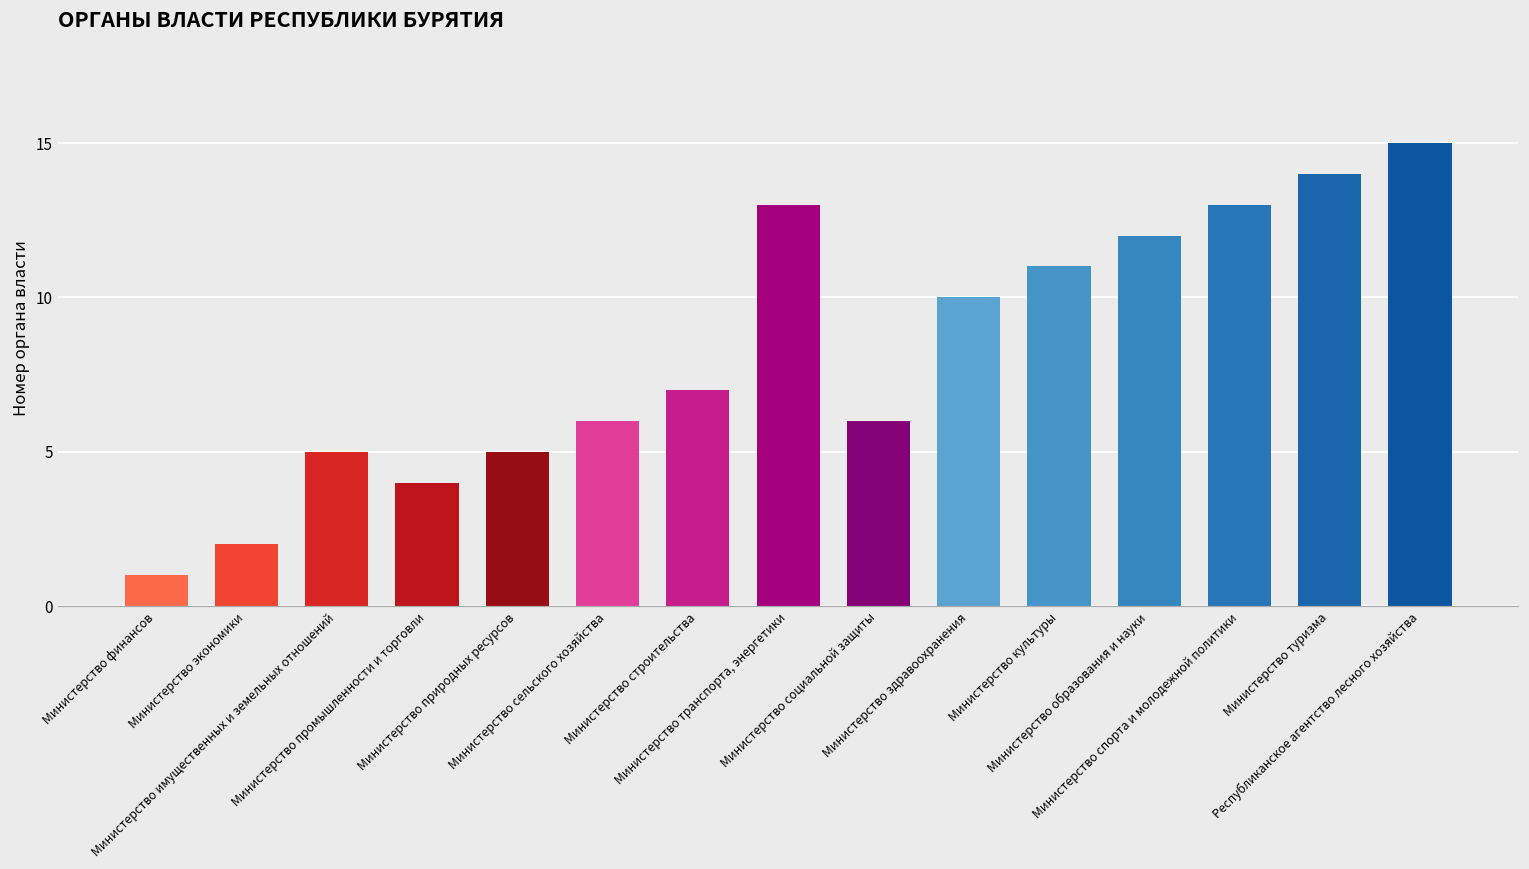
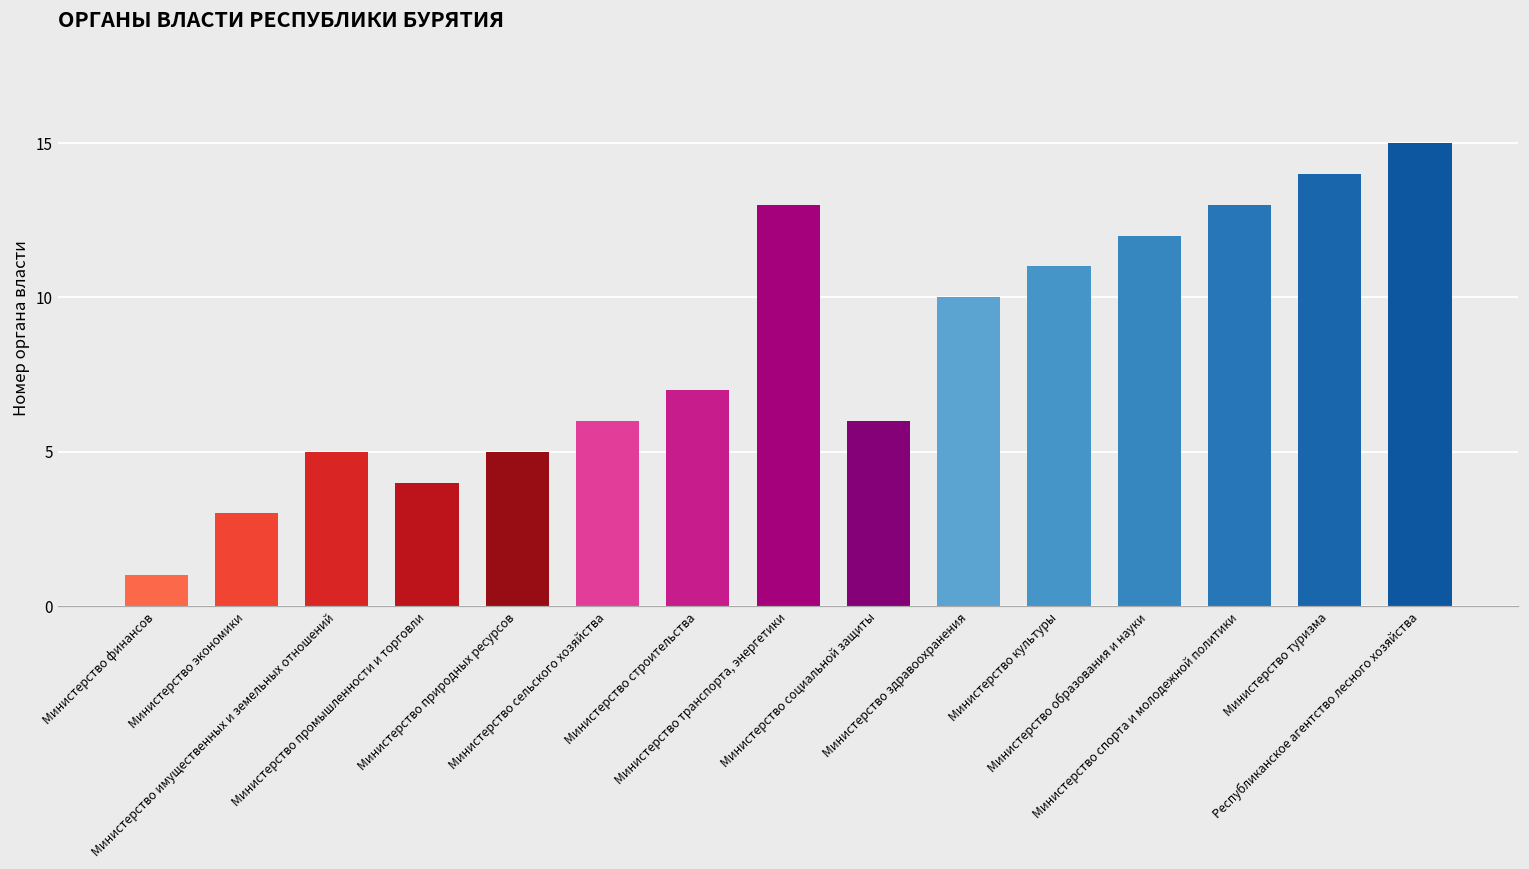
  {
    "Министерство финансов": 1,
-   "Министерство экономики": 2,
+   "Министерство экономики": 3,
    "Министерство имущественных и земельных отношений": 5,
    "Министерство промышленности и торговли": 4,
    "Министерство природных ресурсов": 5,
    "Министерство сельского хозяйства": 6,
    "Министерство строительства": 7,
    "Министерство транспорта, энергетики": 13,
    "Министерство социальной защиты": 6,
    "Министерство здравоохранения": 10,
    "Министерство культуры": 11,
    "Министерство образования и науки": 12,
    "Министерство спорта и молодежной политики": 13,
    "Министерство туризма": 14,
    "Республиканское агентство лесного хозяйства": 15
  }
